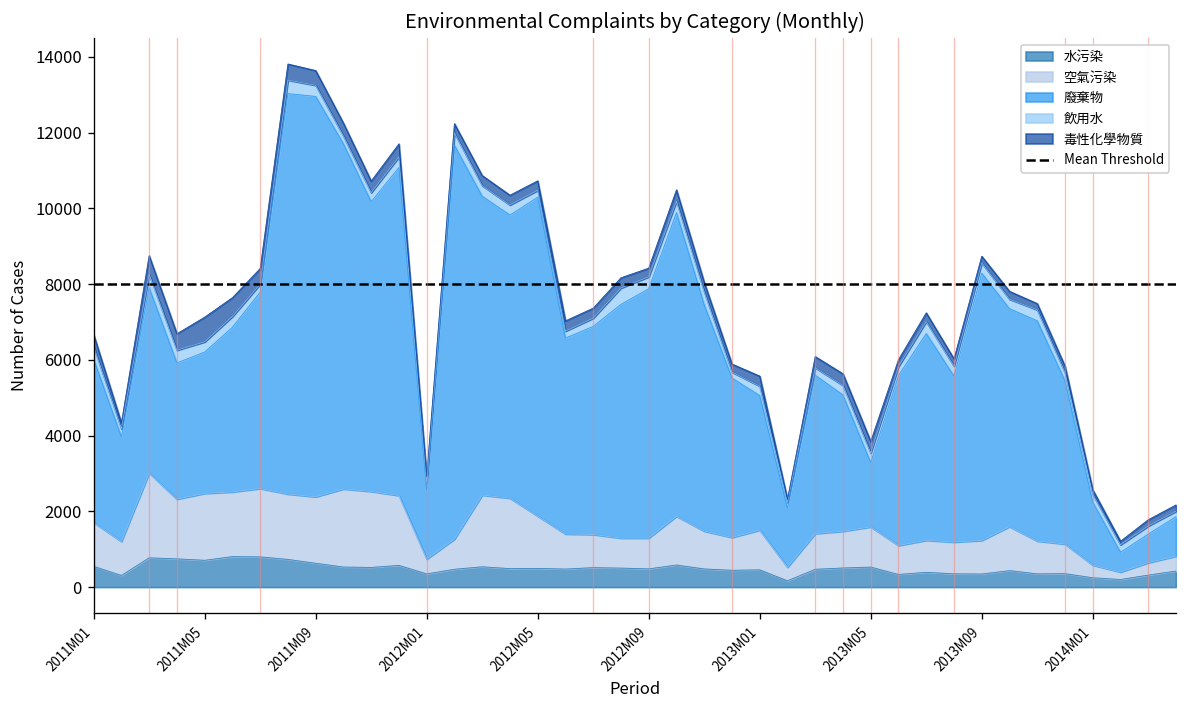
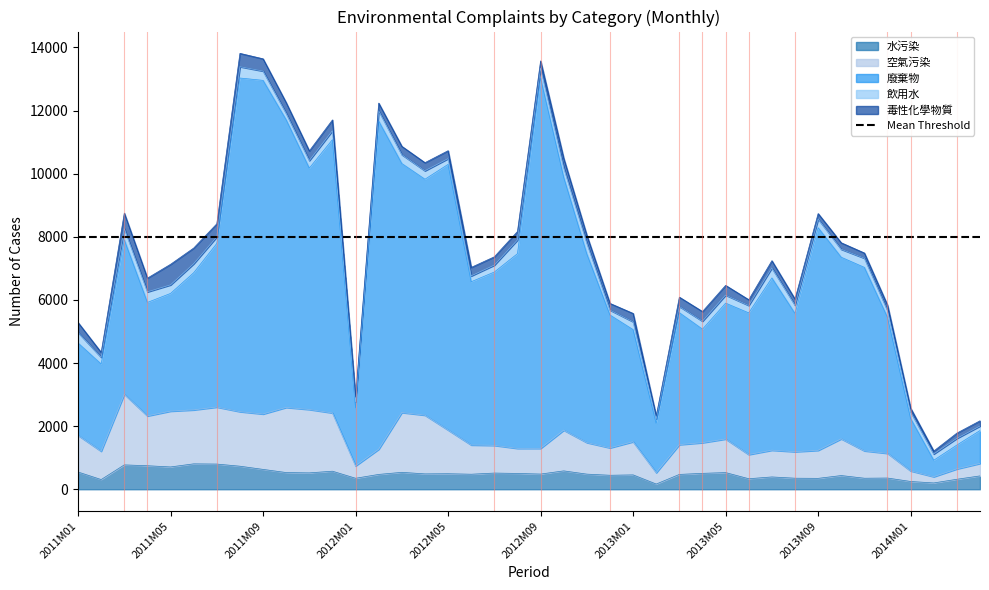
  {
    "廢棄物": {
-     "2011M01": 4300,
+     "2011M01": 2900,
      "2011M05": 3700,
      "2011M09": 10600,
      "2012M01": 1800,
      "2012M05": 8400,
-     "2012M09": 6600,
+     "2012M09": 11700,
      "2013M01": 3600,
-     "2013M05": 1700,
+     "2013M05": 4300,
      "2013M09": 7100,
      "2014M01": 1700
    }
  }
